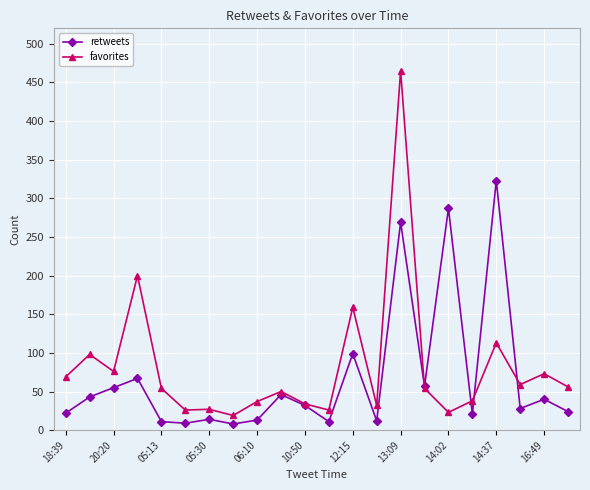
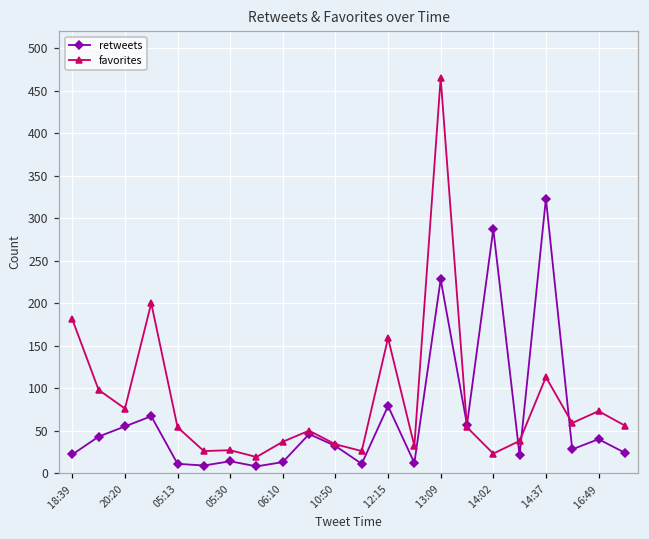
  {
    "retweets": {
      "18:39": 20,
      "20:20": 60,
      "05:13": 10,
      "05:30": 10,
      "06:10": 10,
-     "12:15": 100,
-     "13:09": 270,
+     "12:15": 80,
+     "13:09": 230,
      "14:02": 290,
      "14:37": 320,
      "16:49": 40
    },
    "favorites": {
-     "18:39": 70,
+     "18:39": 180,
      "20:20": 80,
      "05:13": 50,
      "05:30": 30,
      "06:10": 40,
      "12:15": 160,
      "13:09": 470,
      "14:02": 20,
      "14:37": 110,
      "16:49": 70
    }
  }
